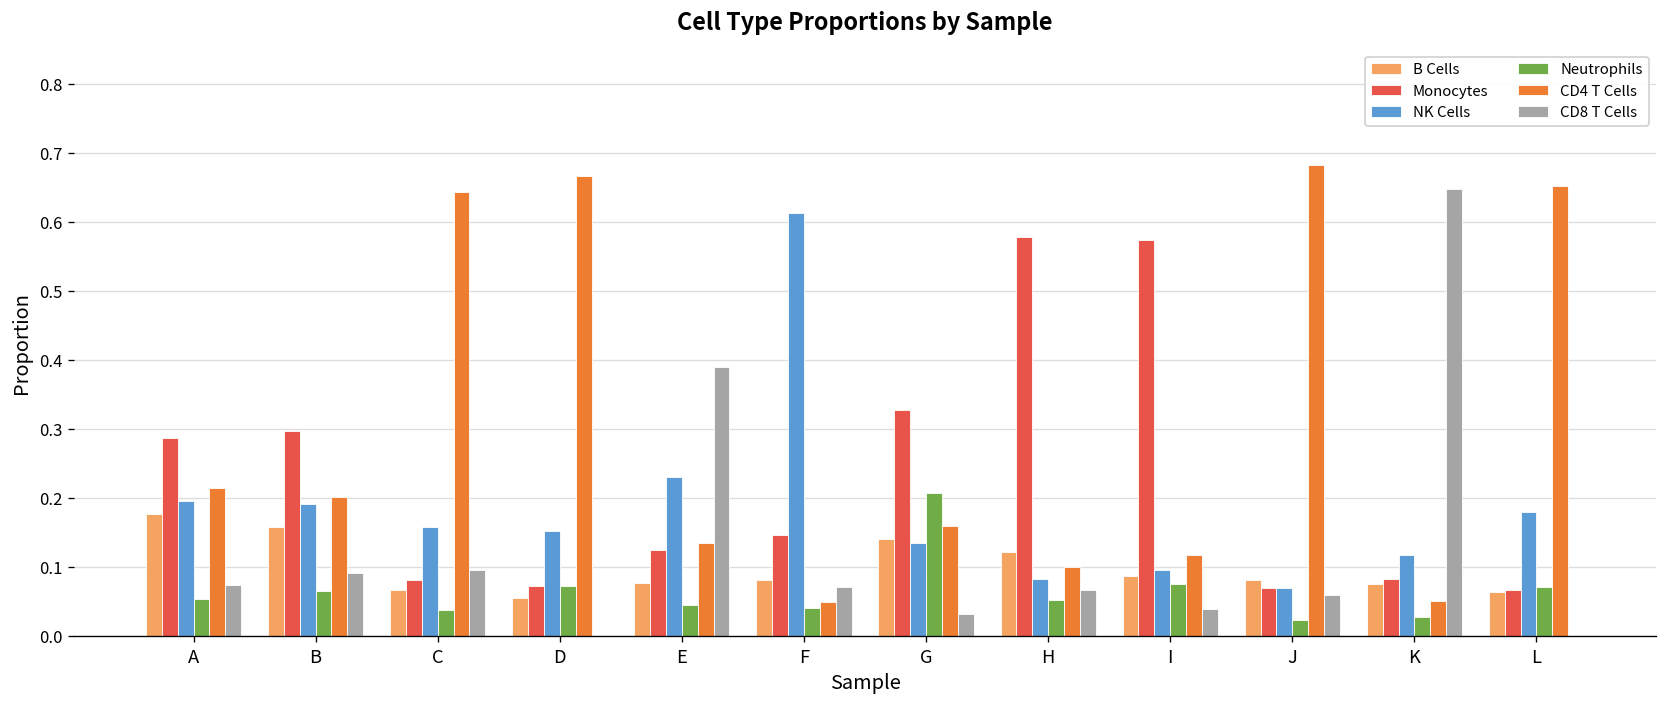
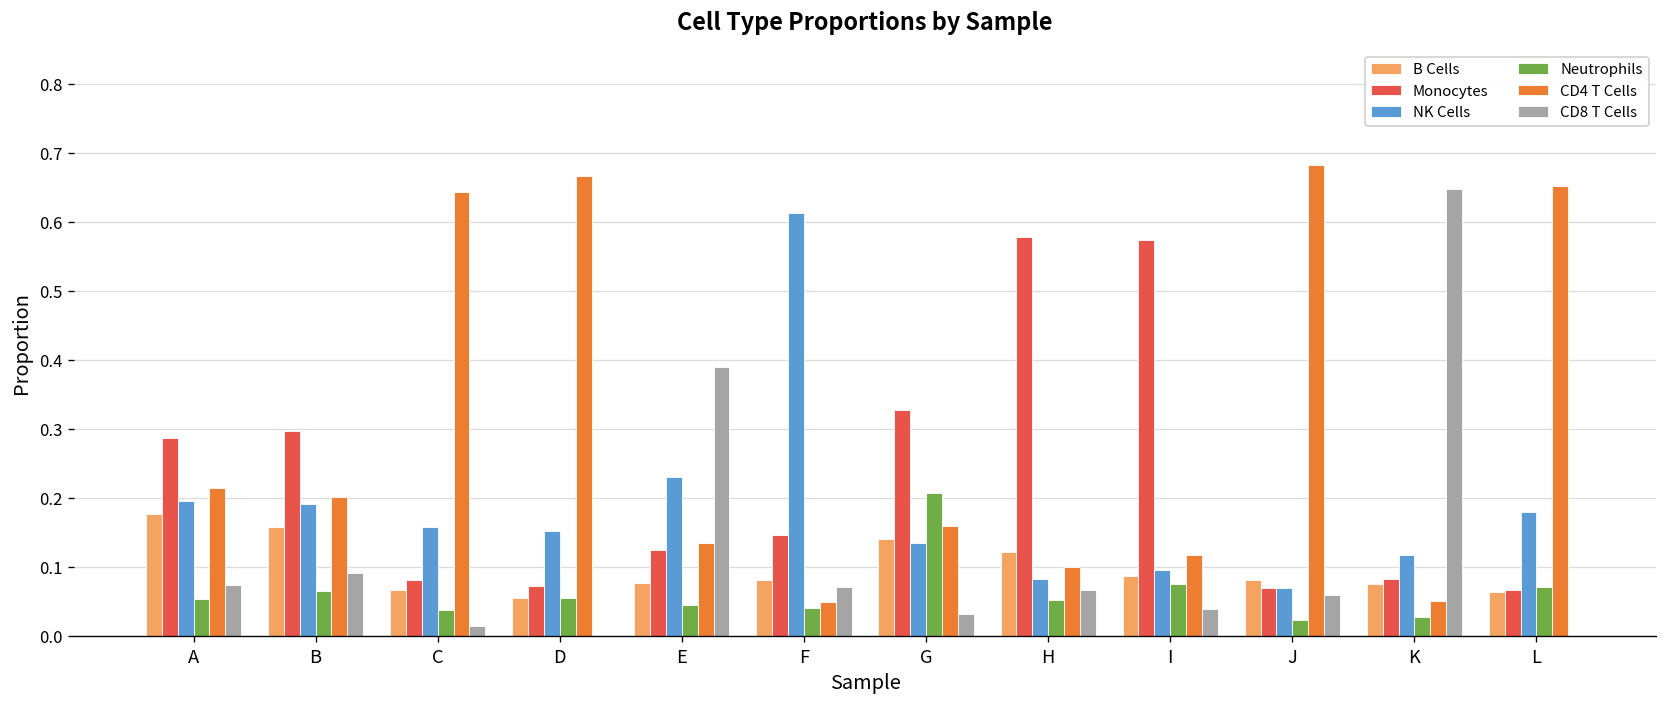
  {
    "B Cells": {
      "A": 0.18,
      "B": 0.16,
      "C": 0.07,
      "D": 0.05,
      "E": 0.08,
      "F": 0.08,
      "G": 0.14,
      "H": 0.12,
      "I": 0.09,
      "J": 0.08,
      "K": 0.08,
      "L": 0.06
    },
    "NK Cells": {
      "A": 0.20,
      "B": 0.19,
      "C": 0.16,
      "D": 0.15,
      "E": 0.23,
      "F": 0.61,
      "G": 0.13,
      "H": 0.08,
      "I": 0.09,
      "J": 0.07,
      "K": 0.12,
      "L": 0.18
    },
    "Neutrophils": {
      "A": 0.05,
      "B": 0.06,
      "C": 0.04,
-     "D": 0.07,
+     "D": 0.06,
      "E": 0.05,
      "F": 0.04,
      "G": 0.21,
      "H": 0.05,
      "I": 0.07,
      "J": 0.02,
      "K": 0.03,
      "L": 0.07
    },
    "CD8 T Cells": {
      "A": 0.07,
      "B": 0.09,
-     "C": 0.09,
+     "C": 0.01,
      "D": 0.00,
      "E": 0.39,
      "F": 0.07,
      "G": 0.03,
      "H": 0.07,
      "I": 0.04,
      "J": 0.06,
      "K": 0.65,
      "L": 0.00
    }
  }
